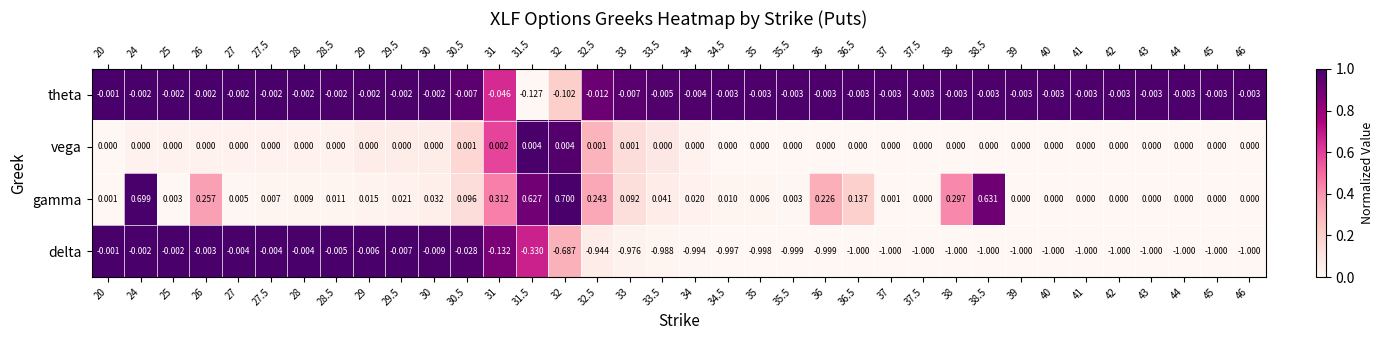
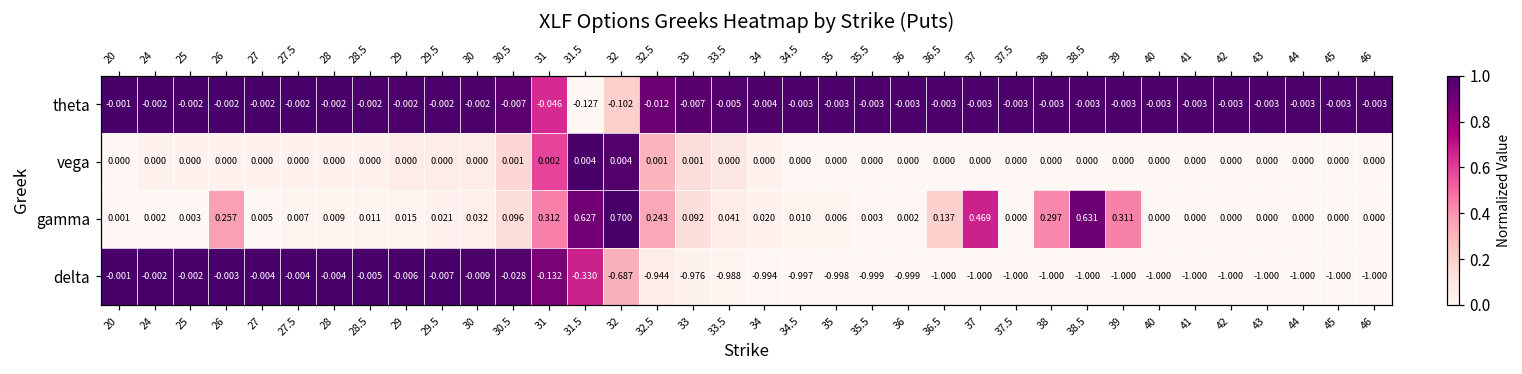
  {
    "theta": {
      "20": -0.001,
      "24": -0.002,
      "25": -0.002,
      "26": -0.002,
      "27": -0.002,
      "27.5": -0.002,
      "28": -0.002,
      "28.5": -0.002,
      "29": -0.002,
      "29.5": -0.002,
      "30": -0.002,
      "30.5": -0.007,
      "31": -0.046,
      "31.5": -0.127,
      "32": -0.102,
      "32.5": -0.012,
      "33": -0.007,
      "33.5": -0.005,
      "34": -0.004,
      "34.5": -0.003,
      "35": -0.003,
      "35.5": -0.003,
      "36": -0.003,
      "36.5": -0.003,
      "37": -0.003,
      "37.5": -0.003,
      "38": -0.003,
      "38.5": -0.003,
      "39": -0.003,
      "40": -0.003,
      "41": -0.003,
      "42": -0.003,
      "43": -0.003,
      "44": -0.003,
      "45": -0.003,
      "46": -0.003
    },
    "vega": {
      "20": 0.000,
      "24": 0.000,
      "25": 0.000,
      "26": 0.000,
      "27": 0.000,
      "27.5": 0.000,
      "28": 0.000,
      "28.5": 0.000,
      "29": 0.000,
      "29.5": 0.000,
      "30": 0.000,
      "30.5": 0.001,
      "31": 0.002,
      "31.5": 0.004,
      "32": 0.004,
      "32.5": 0.001,
      "33": 0.001,
      "33.5": 0.000,
      "34": 0.000,
      "34.5": 0.000,
      "35": 0.000,
      "35.5": 0.000,
      "36": 0.000,
      "36.5": 0.000,
      "37": 0.000,
      "37.5": 0.000,
      "38": 0.000,
      "38.5": 0.000,
      "39": 0.000,
      "40": 0.000,
      "41": 0.000,
      "42": 0.000,
      "43": 0.000,
      "44": 0.000,
      "45": 0.000,
      "46": 0.000
    },
    "gamma": {
      "20": 0.001,
-     "24": 0.699,
+     "24": 0.002,
      "25": 0.003,
      "26": 0.257,
      "27": 0.005,
      "27.5": 0.007,
      "28": 0.009,
      "28.5": 0.011,
      "29": 0.015,
      "29.5": 0.021,
      "30": 0.032,
      "30.5": 0.096,
      "31": 0.312,
      "31.5": 0.627,
      "32": 0.700,
      "32.5": 0.243,
      "33": 0.092,
      "33.5": 0.041,
      "34": 0.020,
      "34.5": 0.010,
      "35": 0.006,
      "35.5": 0.003,
-     "36": 0.226,
+     "36": 0.002,
      "36.5": 0.137,
-     "37": 0.001,
+     "37": 0.469,
      "37.5": 0.000,
      "38": 0.297,
      "38.5": 0.631,
-     "39": 0.000,
+     "39": 0.311,
      "40": 0.000,
      "41": 0.000,
      "42": 0.000,
      "43": 0.000,
      "44": 0.000,
      "45": 0.000,
      "46": 0.000
    },
    "delta": {
      "20": -0.001,
      "24": -0.002,
      "25": -0.002,
      "26": -0.003,
      "27": -0.004,
      "27.5": -0.004,
      "28": -0.004,
      "28.5": -0.005,
      "29": -0.006,
      "29.5": -0.007,
      "30": -0.009,
      "30.5": -0.028,
      "31": -0.132,
      "31.5": -0.330,
      "32": -0.687,
      "32.5": -0.944,
      "33": -0.976,
      "33.5": -0.988,
      "34": -0.994,
      "34.5": -0.997,
      "35": -0.998,
      "35.5": -0.999,
      "36": -0.999,
      "36.5": -1.000,
      "37": -1.000,
      "37.5": -1.000,
      "38": -1.000,
      "38.5": -1.000,
      "39": -1.000,
      "40": -1.000,
      "41": -1.000,
      "42": -1.000,
      "43": -1.000,
      "44": -1.000,
      "45": -1.000,
      "46": -1.000
    }
  }
